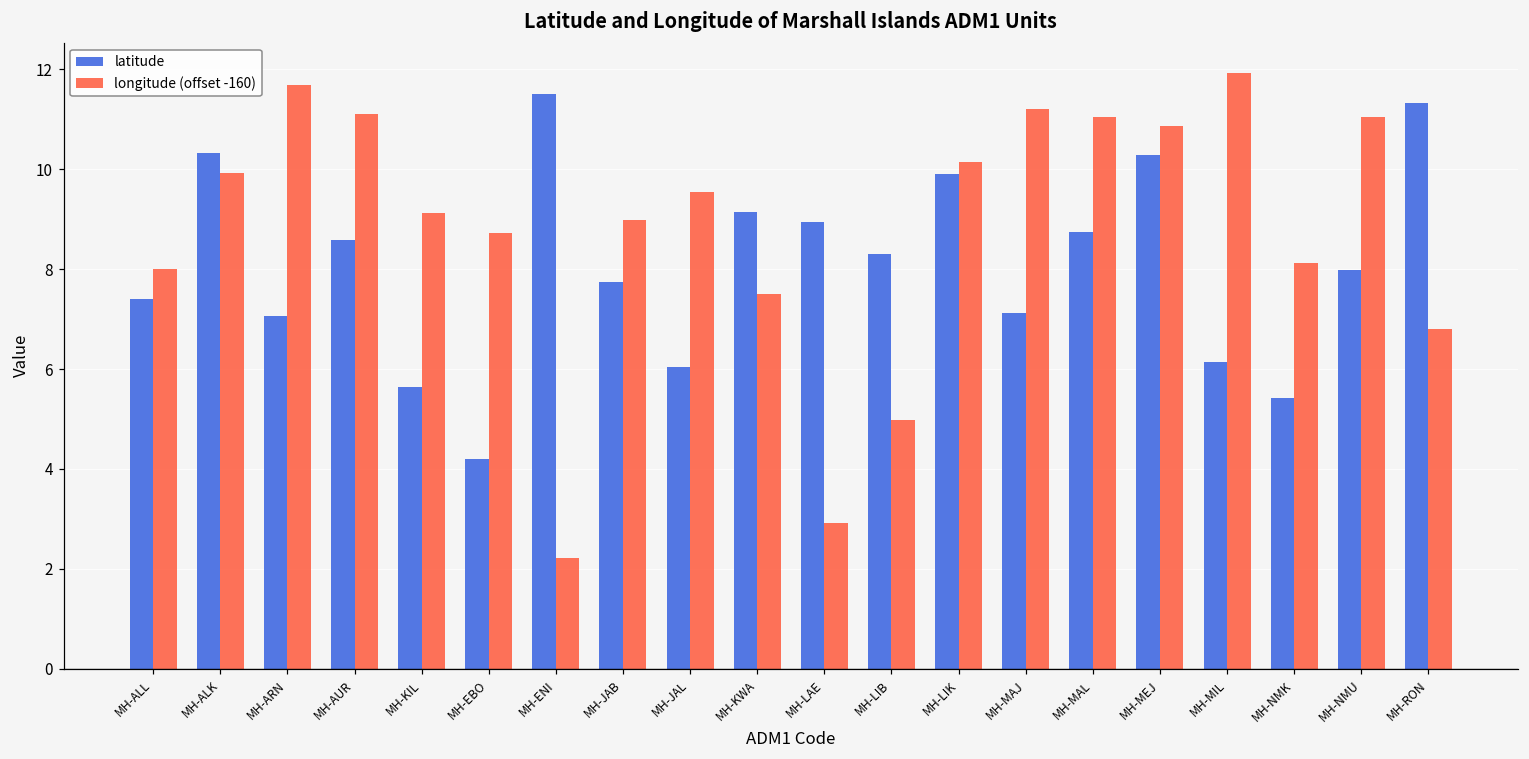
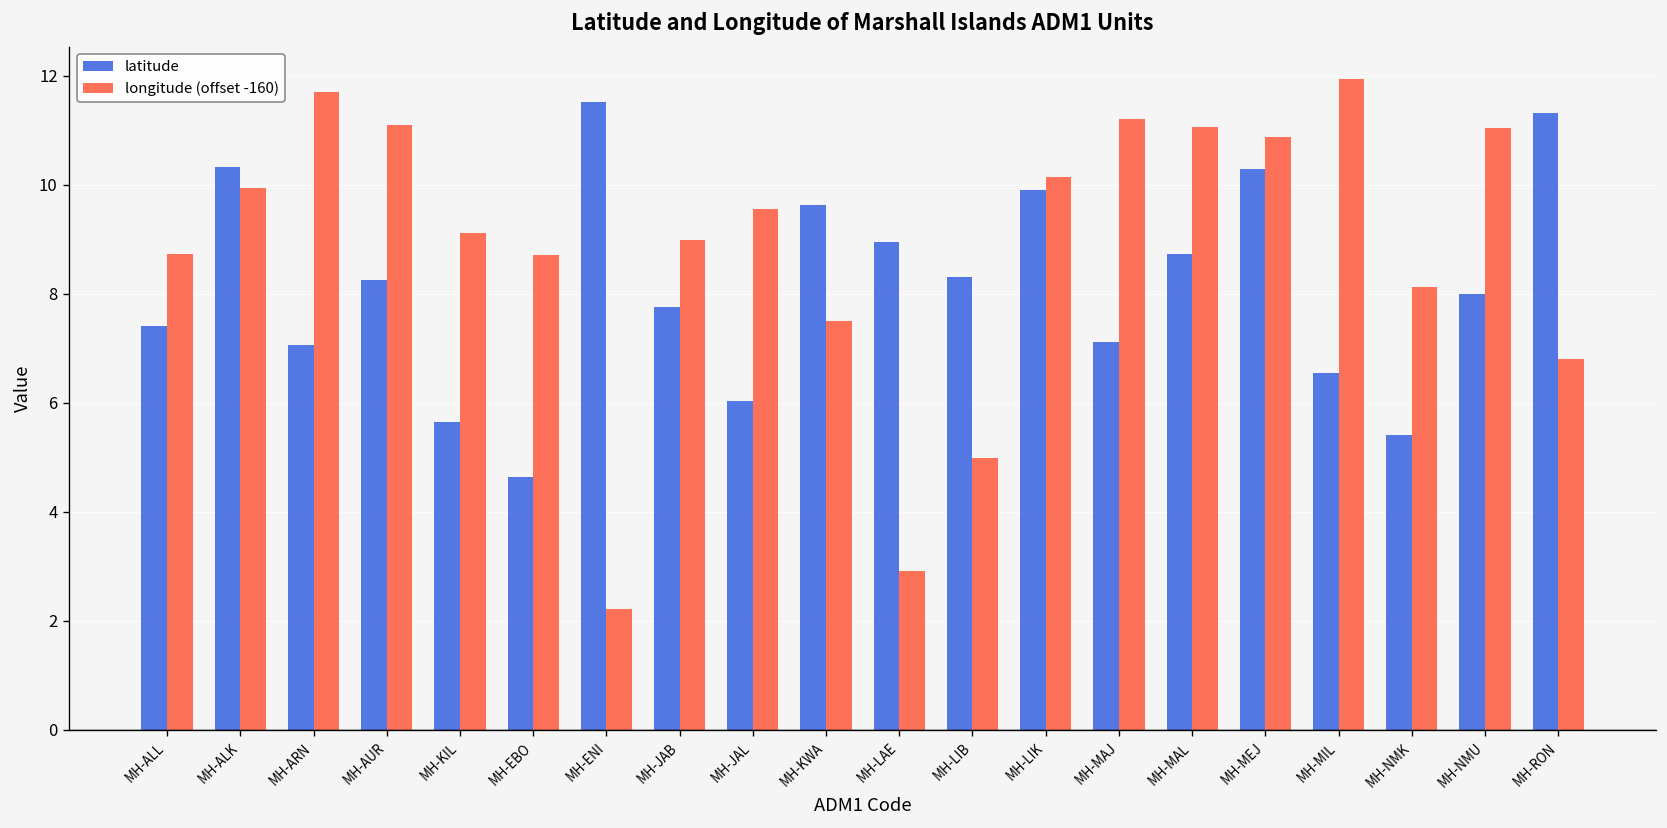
  {
    "latitude": {
      "MH-ALL": 7.4,
      "MH-ALK": 10.3,
      "MH-ARN": 7.1,
-     "MH-AUR": 8.6,
+     "MH-AUR": 8.3,
      "MH-KIL": 5.6,
-     "MH-EBO": 4.2,
+     "MH-EBO": 4.6,
      "MH-ENI": 11.5,
      "MH-JAB": 7.8,
      "MH-JAL": 6.0,
-     "MH-KWA": 9.2,
+     "MH-KWA": 9.6,
      "MH-LAE": 8.9,
      "MH-LIB": 8.3,
      "MH-LIK": 9.9,
      "MH-MAJ": 7.1,
      "MH-MAL": 8.7,
      "MH-MEJ": 10.3,
-     "MH-MIL": 6.1,
+     "MH-MIL": 6.5,
      "MH-NMK": 5.4,
      "MH-NMU": 8.0,
      "MH-RON": 11.3
    },
    "longitude (offset -160)": {
-     "MH-ALL": 8.0,
+     "MH-ALL": 8.7,
      "MH-ALK": 9.9,
      "MH-ARN": 11.7,
      "MH-AUR": 11.1,
      "MH-KIL": 9.1,
      "MH-EBO": 8.7,
      "MH-ENI": 2.2,
      "MH-JAB": 9.0,
      "MH-JAL": 9.6,
      "MH-KWA": 7.5,
      "MH-LAE": 2.9,
      "MH-LIB": 5.0,
      "MH-LIK": 10.1,
      "MH-MAJ": 11.2,
      "MH-MAL": 11.1,
      "MH-MEJ": 10.9,
      "MH-MIL": 11.9,
      "MH-NMK": 8.1,
      "MH-NMU": 11.0,
      "MH-RON": 6.8
    }
  }
